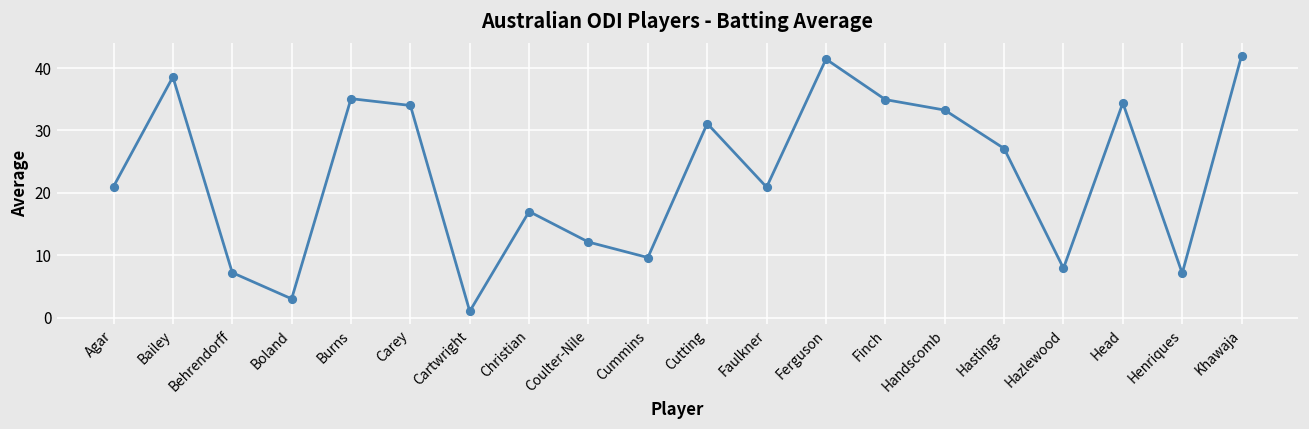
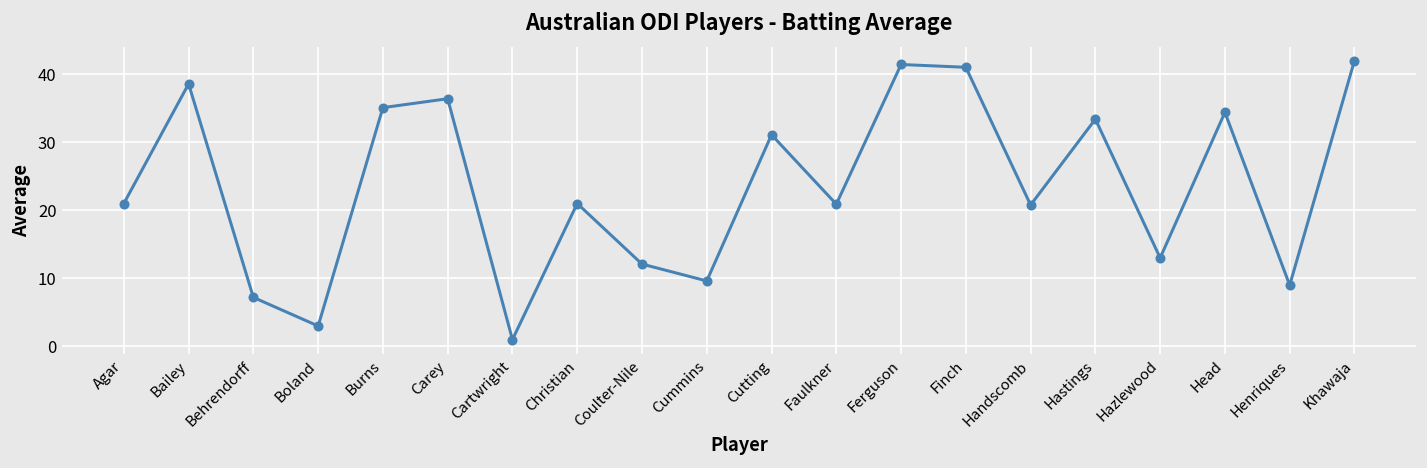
  {
    "Agar": 21,
    "Bailey": 39,
    "Behrendorff": 7,
    "Boland": 3,
    "Burns": 35,
-   "Carey": 34,
+   "Carey": 36,
    "Cartwright": 1,
-   "Christian": 17,
+   "Christian": 21,
    "Coulter-Nile": 12,
    "Cummins": 10,
    "Cutting": 31,
    "Faulkner": 21,
    "Ferguson": 41,
-   "Finch": 35,
-   "Handscomb": 33,
-   "Hastings": 27,
-   "Hazlewood": 8,
+   "Finch": 41,
+   "Handscomb": 21,
+   "Hastings": 33,
+   "Hazlewood": 13,
    "Head": 34,
-   "Henriques": 7,
+   "Henriques": 9,
    "Khawaja": 42
  }
